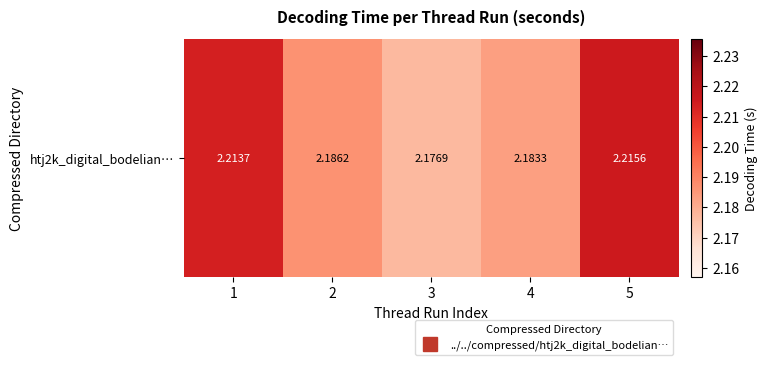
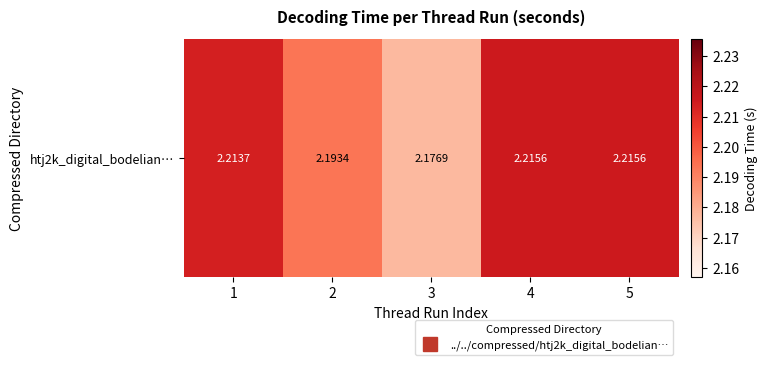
  {
    "htj2k_digital_bodelian…": {
      "1": 2.2137,
-     "2": 2.1862,
+     "2": 2.1934,
      "3": 2.1769,
-     "4": 2.1833,
+     "4": 2.2156,
      "5": 2.2156
    }
  }
